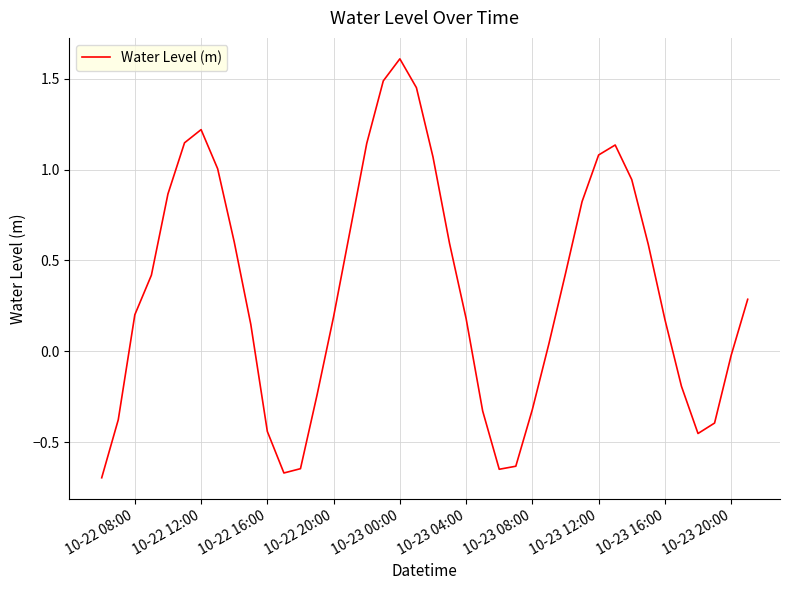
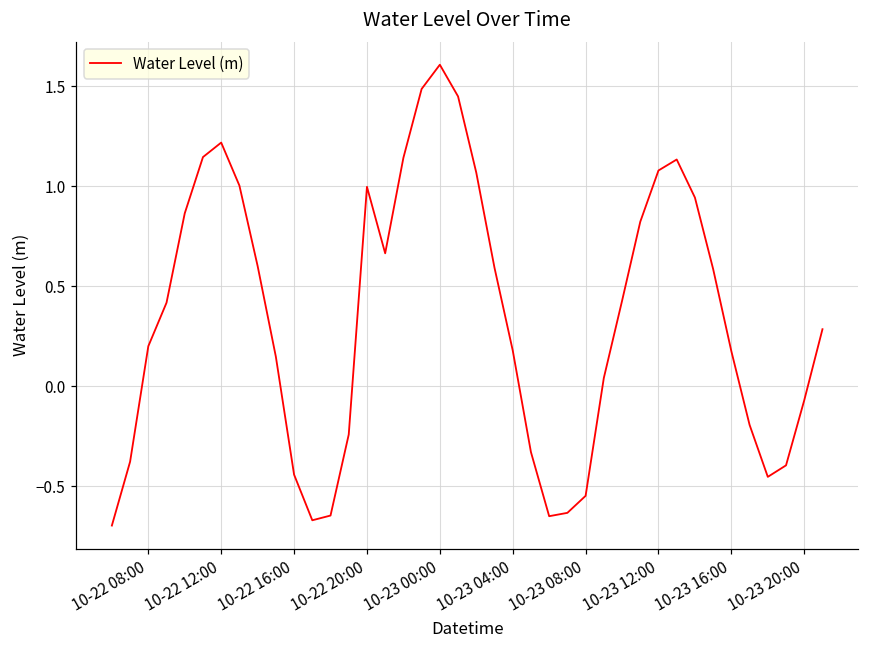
  {
    "10-22 08:00": 0.20,
    "10-22 12:00": 1.22,
    "10-22 16:00": -0.44,
-   "10-22 20:00": 0.19,
+   "10-22 20:00": 1.00,
    "10-23 00:00": 1.61,
    "10-23 04:00": 0.18,
-   "10-23 08:00": -0.32,
+   "10-23 08:00": -0.55,
    "10-23 12:00": 1.08,
    "10-23 16:00": 0.18,
-   "10-23 20:00": -0.02
+   "10-23 20:00": -0.07
  }
